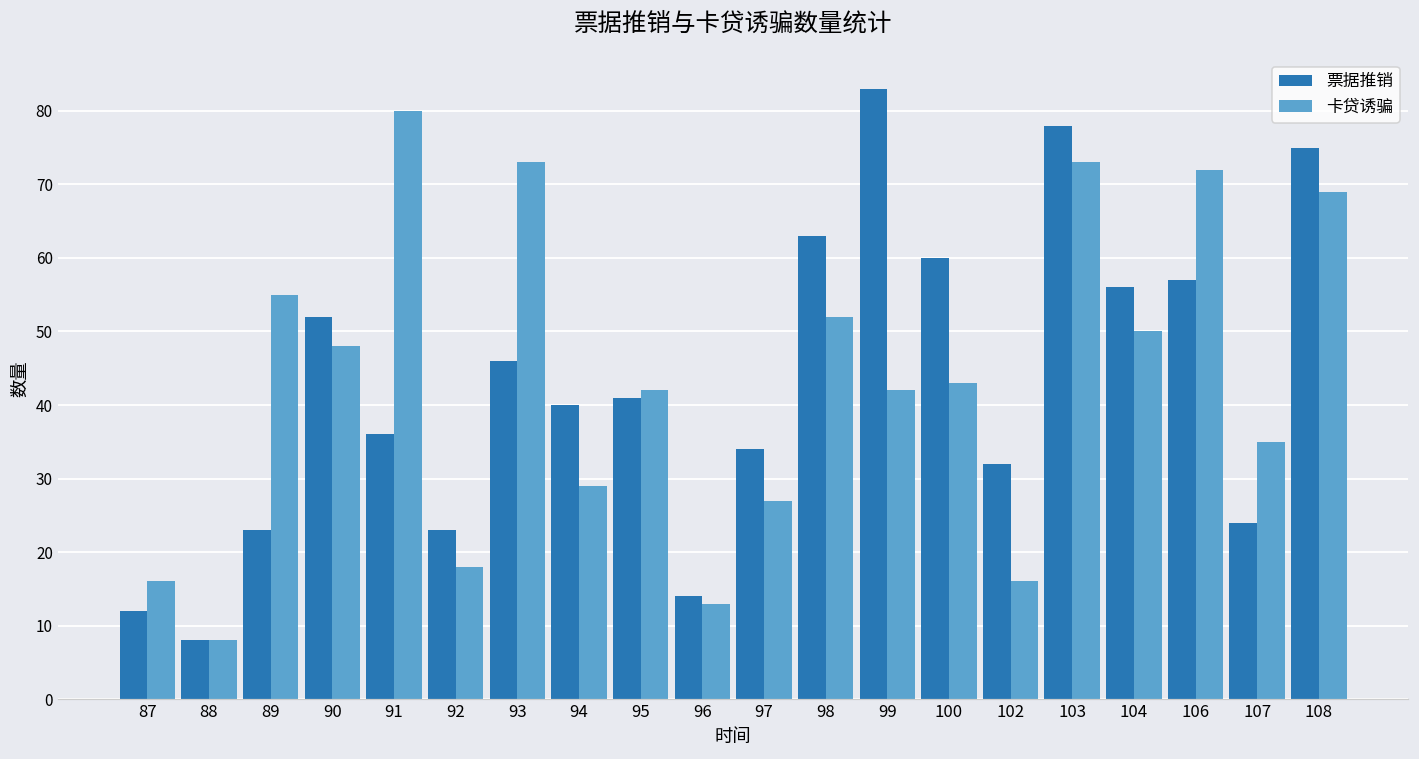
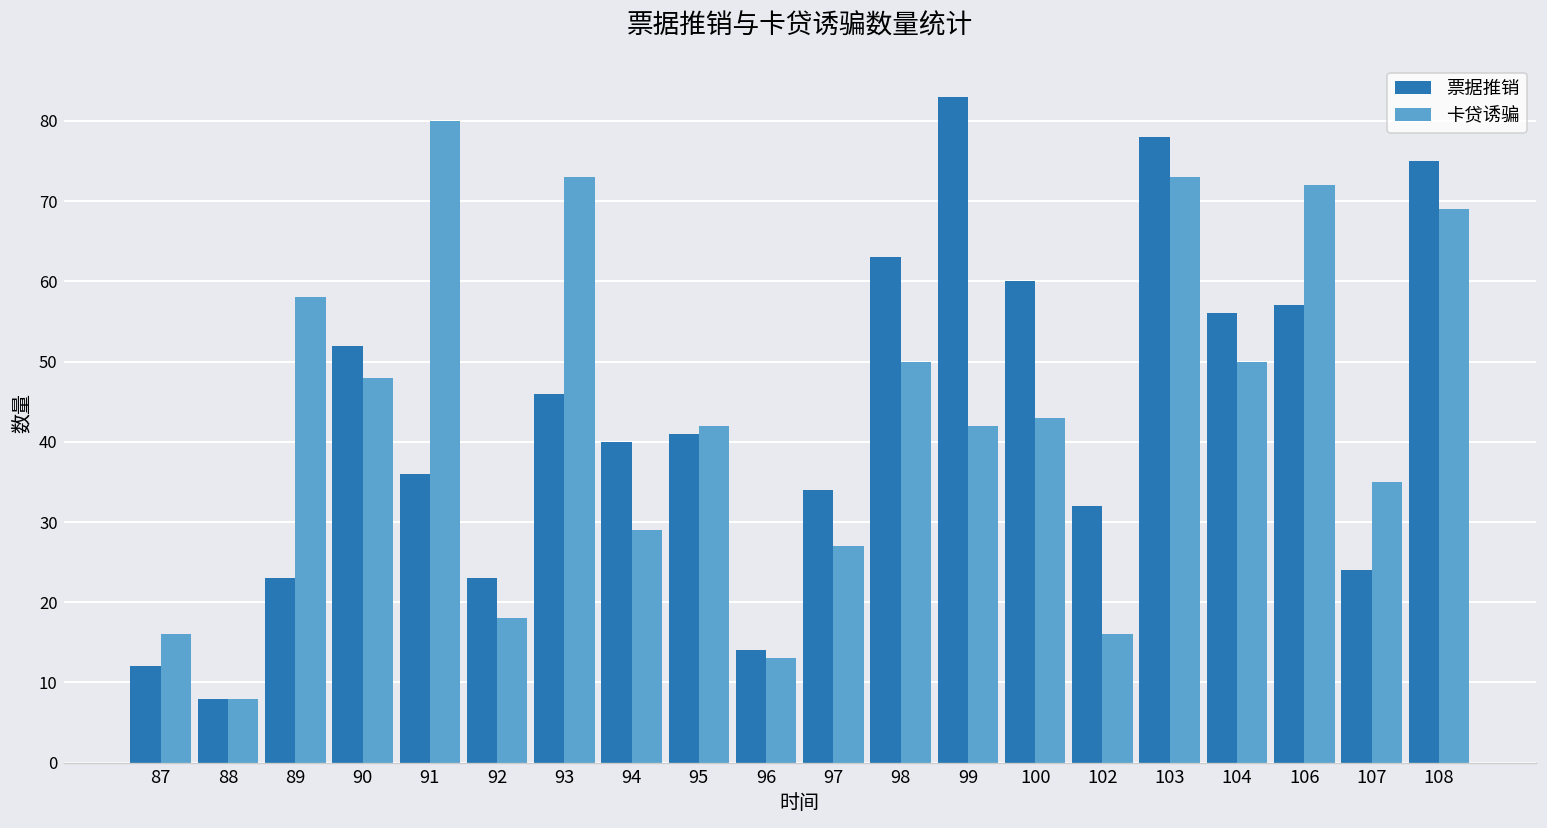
  {
    "票据推销": {
      "87": 12,
      "88": 8,
      "89": 23,
      "90": 52,
      "91": 36,
      "92": 23,
      "93": 46,
      "94": 40,
      "95": 41,
      "96": 14,
      "97": 34,
      "98": 63,
      "99": 83,
      "100": 60,
      "102": 32,
      "103": 78,
      "104": 56,
      "106": 57,
      "107": 24,
      "108": 75
    },
    "卡贷诱骗": {
      "87": 16,
      "88": 8,
-     "89": 55,
+     "89": 58,
      "90": 48,
      "91": 80,
      "92": 18,
      "93": 73,
      "94": 29,
      "95": 42,
      "96": 13,
      "97": 27,
-     "98": 52,
+     "98": 50,
      "99": 42,
      "100": 43,
      "102": 16,
      "103": 73,
      "104": 50,
      "106": 72,
      "107": 35,
      "108": 69
    }
  }
